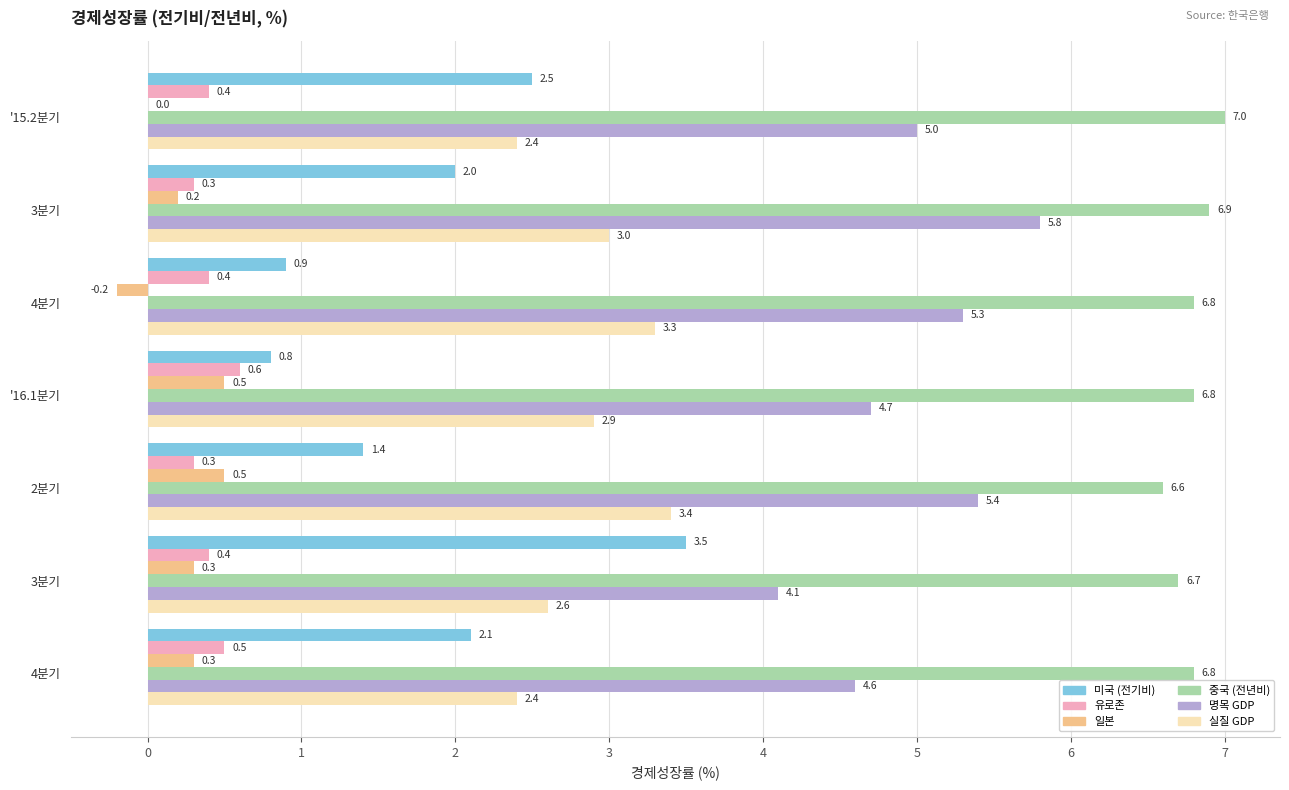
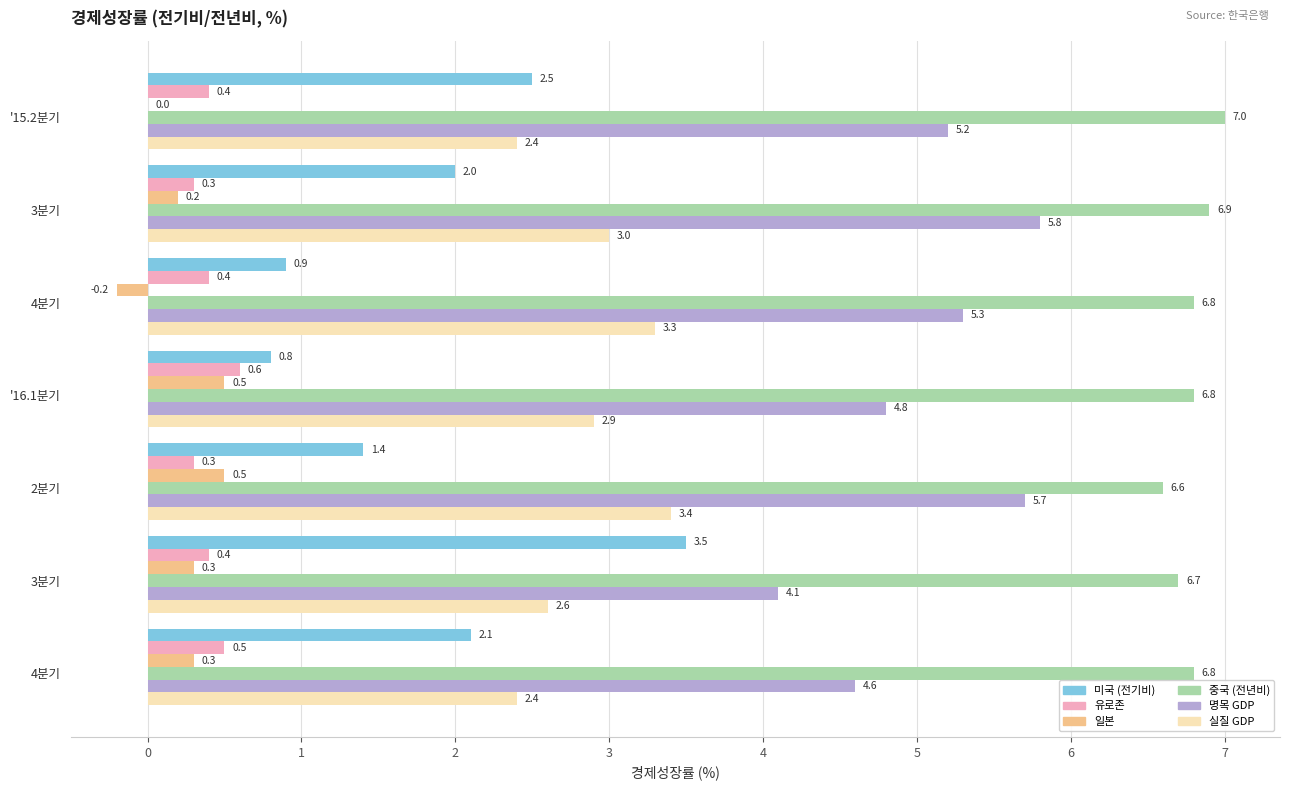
  {
    "미국 (전기비)": {
      "'15.2분기": 2.5,
      "'16.1분기": 0.8,
      "2분기": 1.4
    },
    "중국 (전년비)": {
      "'15.2분기": 7.0,
      "'16.1분기": 6.8,
      "2분기": 6.6
    },
    "명목 GDP": {
-     "'15.2분기": 5.0,
-     "'16.1분기": 4.7,
-     "2분기": 5.4
+     "'15.2분기": 5.2,
+     "'16.1분기": 4.8,
+     "2분기": 5.7
    }
  }
